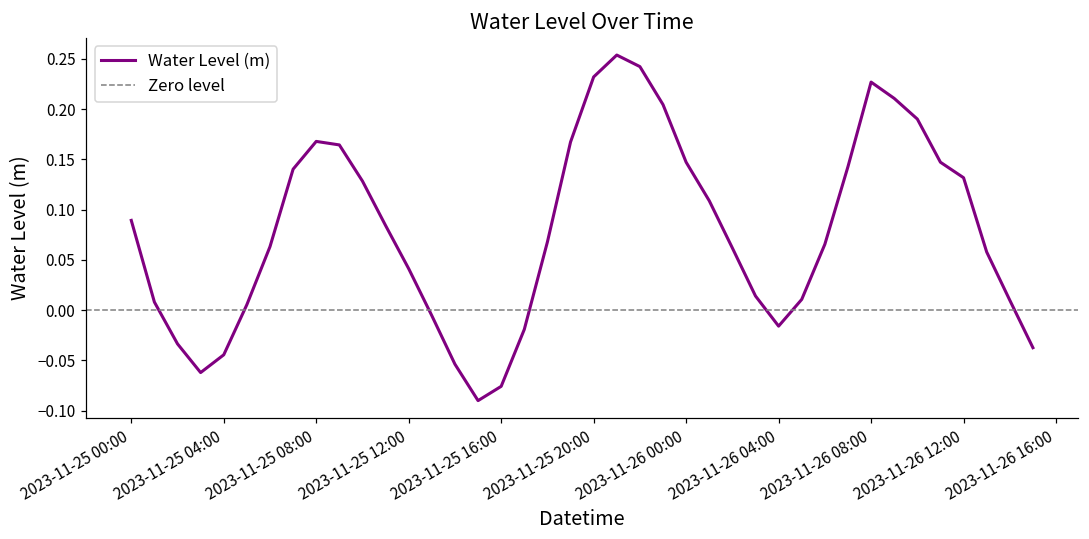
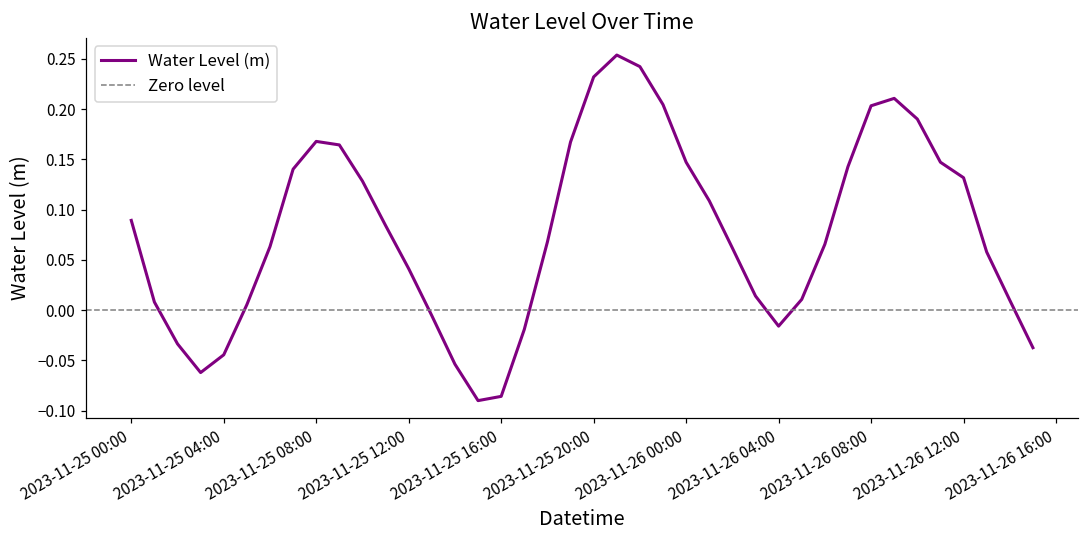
  {
    "2023-11-25 00:00": 0.09,
    "2023-11-25 04:00": -0.04,
    "2023-11-25 08:00": 0.17,
    "2023-11-25 12:00": 0.04,
-   "2023-11-25 16:00": -0.08,
+   "2023-11-25 16:00": -0.09,
    "2023-11-25 20:00": 0.23,
    "2023-11-26 00:00": 0.15,
    "2023-11-26 04:00": -0.02,
-   "2023-11-26 08:00": 0.23,
+   "2023-11-26 08:00": 0.20,
    "2023-11-26 12:00": 0.13
  }
